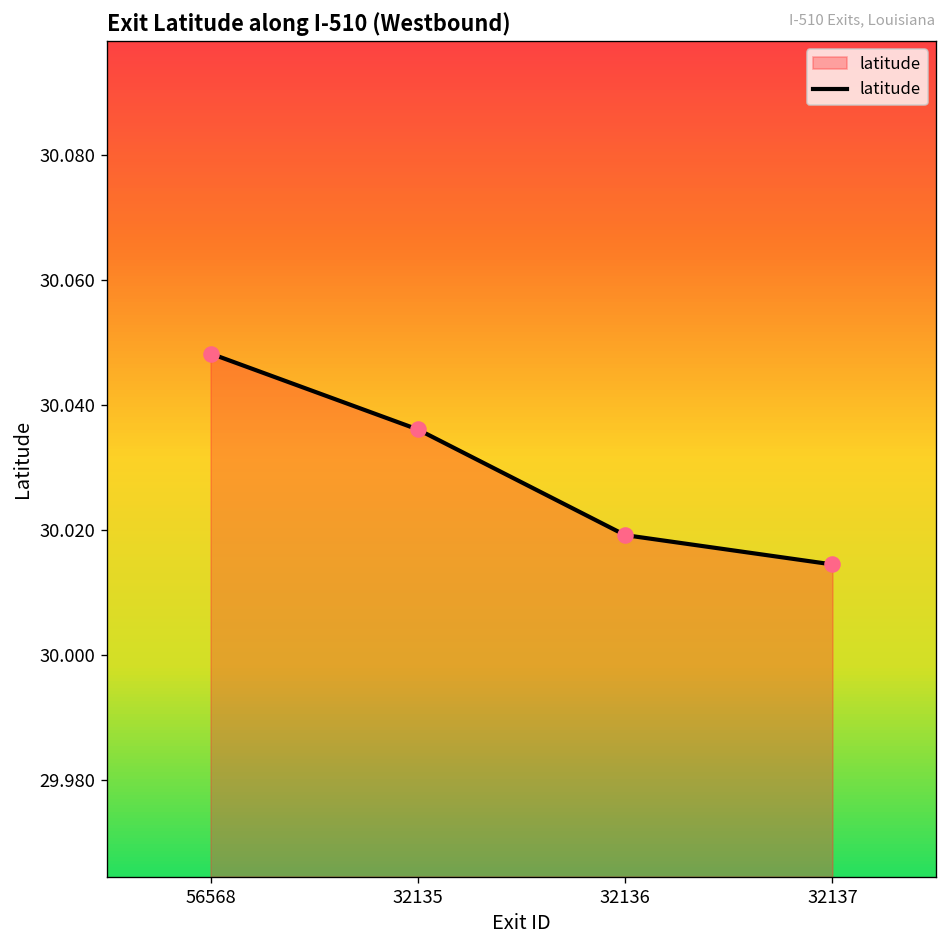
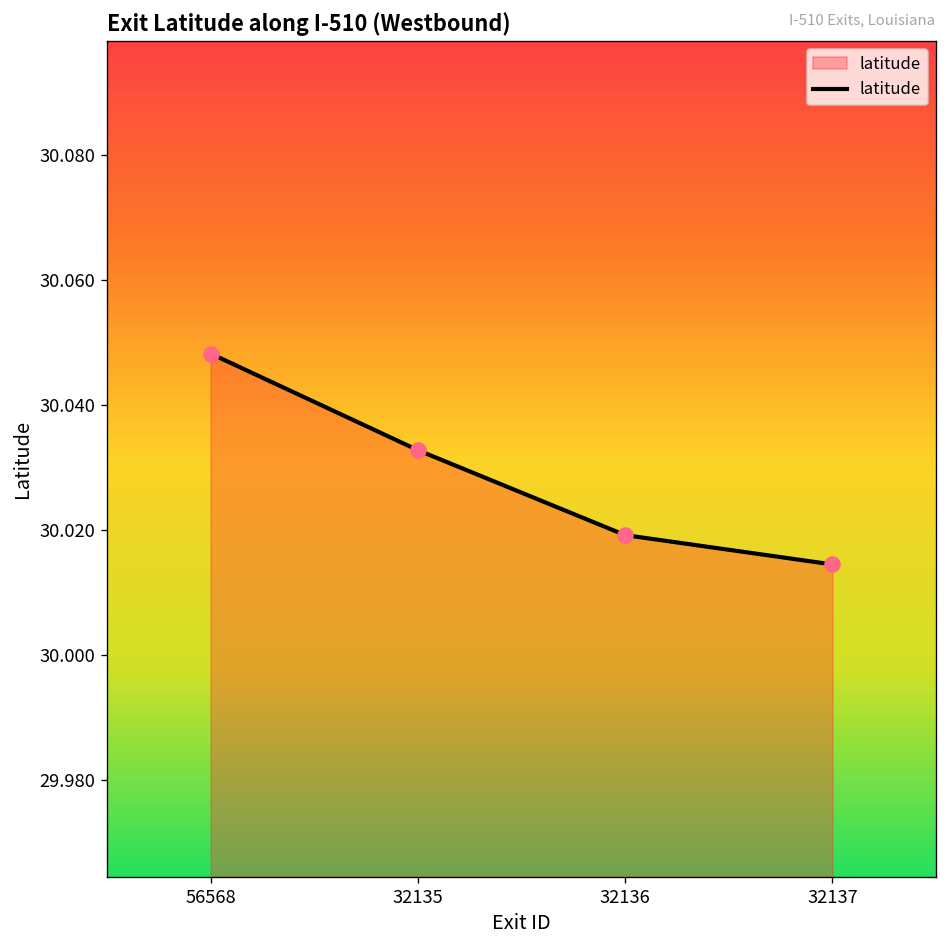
  {
    "56568": 30.048,
-   "32135": 30.036,
+   "32135": 30.033,
    "32136": 30.019,
    "32137": 30.014
  }
